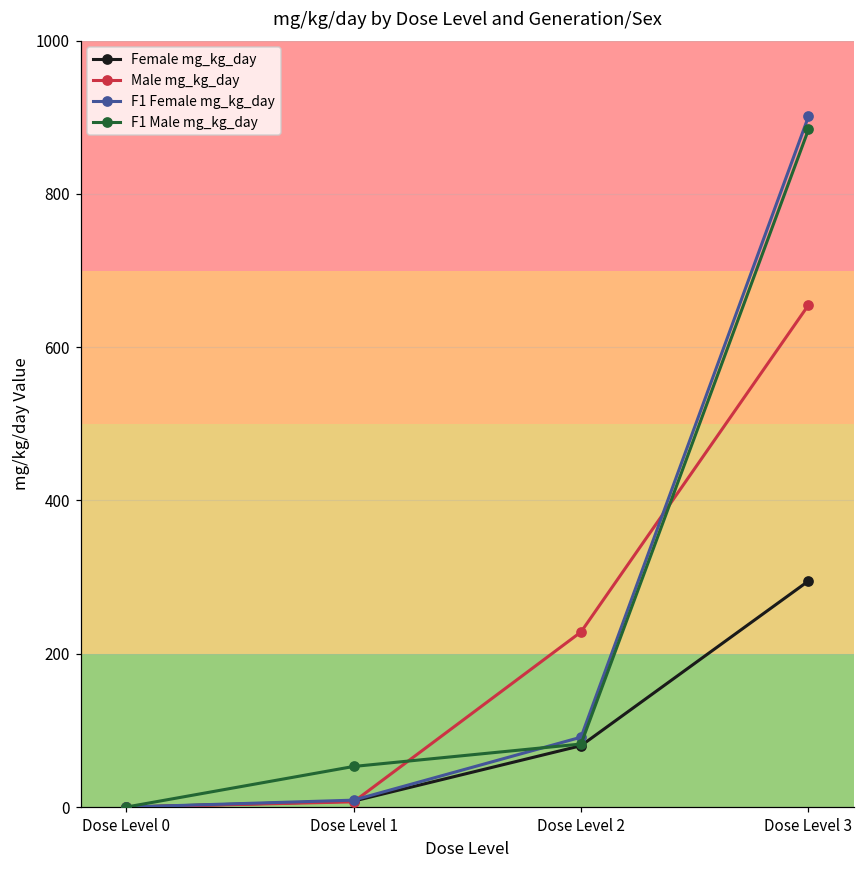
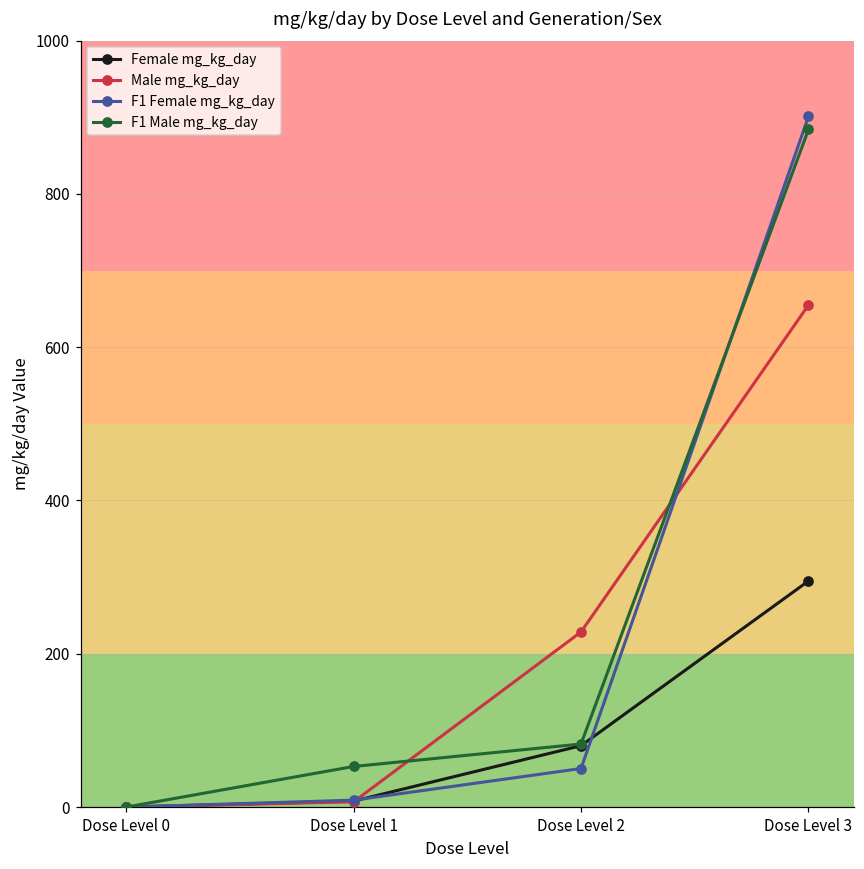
  {
    "Female mg_kg_day": {
      "Dose Level 3": 300
    },
    "Male mg_kg_day": {
      "Dose Level 2": 230,
      "Dose Level 3": 660
    },
    "F1 Female mg_kg_day": {
-     "Dose Level 2": 90,
+     "Dose Level 2": 50,
      "Dose Level 3": 900
    },
    "F1 Male mg_kg_day": {
      "Dose Level 1": 50,
      "Dose Level 3": 880
    }
  }
